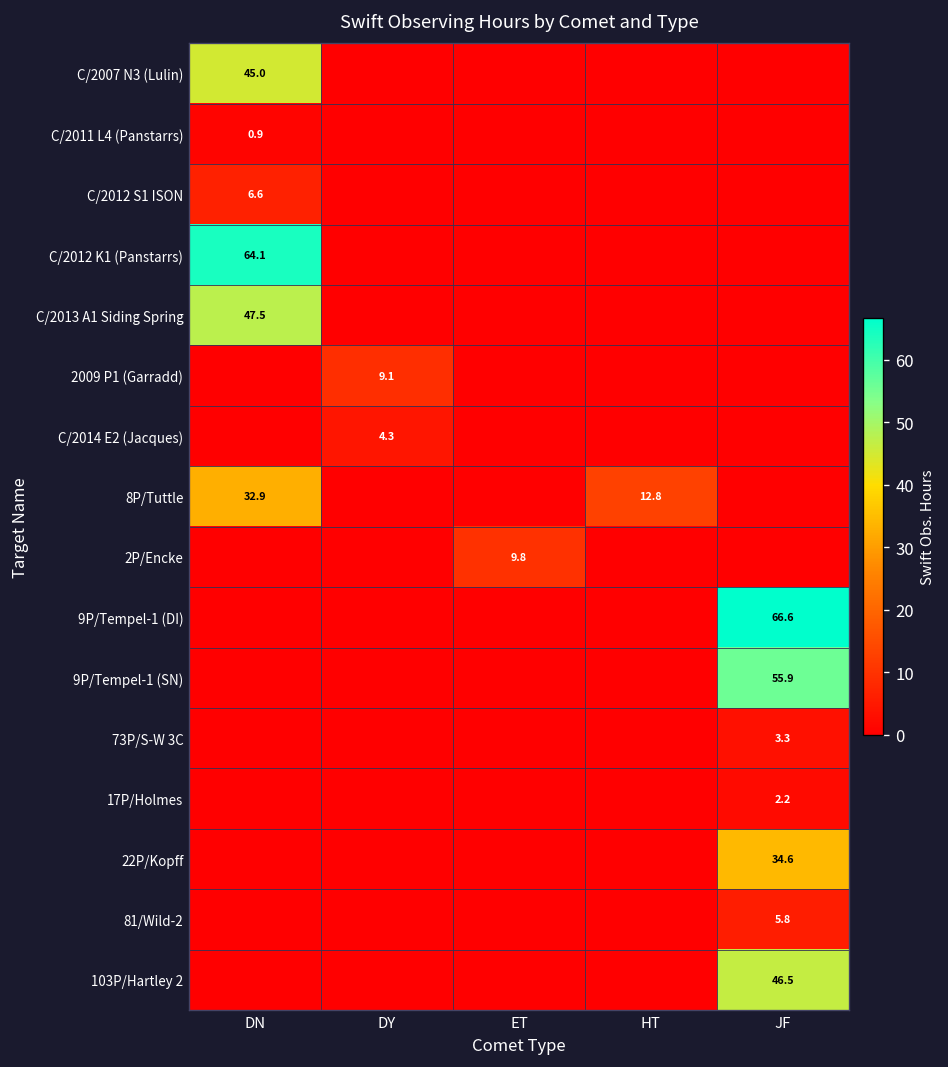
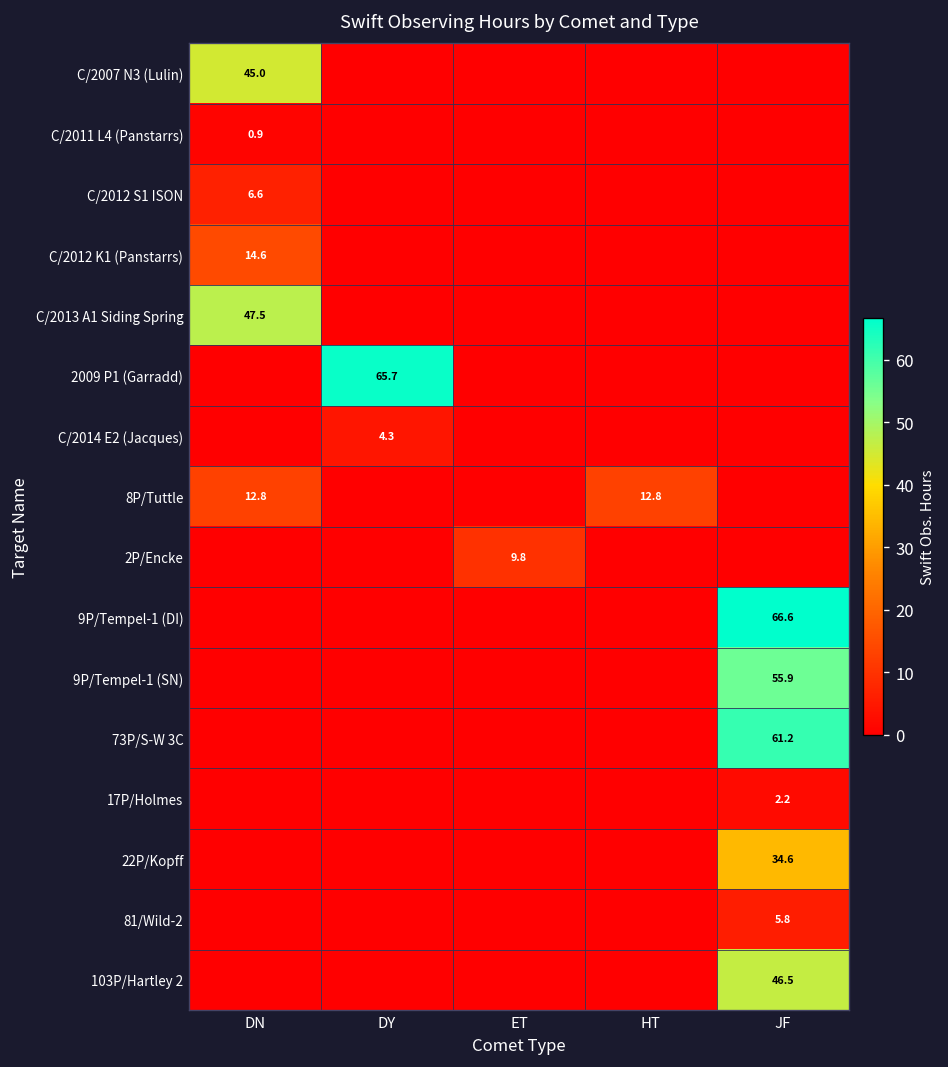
  {
    "C/2007 N3 (Lulin)": {
      "DN": 45.0
    },
    "C/2011 L4 (Panstarrs)": {
      "DN": 0.9
    },
    "C/2012 S1 ISON": {
      "DN": 6.6
    },
    "C/2012 K1 (Panstarrs)": {
-     "DN": 64.1
+     "DN": 14.6
    },
    "C/2013 A1 Siding Spring": {
      "DN": 47.5
    },
    "2009 P1 (Garradd)": {
-     "DY": 9.1
+     "DY": 65.7
    },
    "C/2014 E2 (Jacques)": {
      "DY": 4.3
    },
    "8P/Tuttle": {
-     "DN": 32.9,
+     "DN": 12.8,
      "HT": 12.8
    },
    "2P/Encke": {
      "ET": 9.8
    },
    "9P/Tempel-1 (DI)": {
      "JF": 66.6
    },
    "9P/Tempel-1 (SN)": {
      "JF": 55.9
    },
    "73P/S-W 3C": {
-     "JF": 3.3
+     "JF": 61.2
    },
    "17P/Holmes": {
      "JF": 2.2
    },
    "22P/Kopff": {
      "JF": 34.6
    },
    "81/Wild-2": {
      "JF": 5.8
    },
    "103P/Hartley 2": {
      "JF": 46.5
    }
  }
